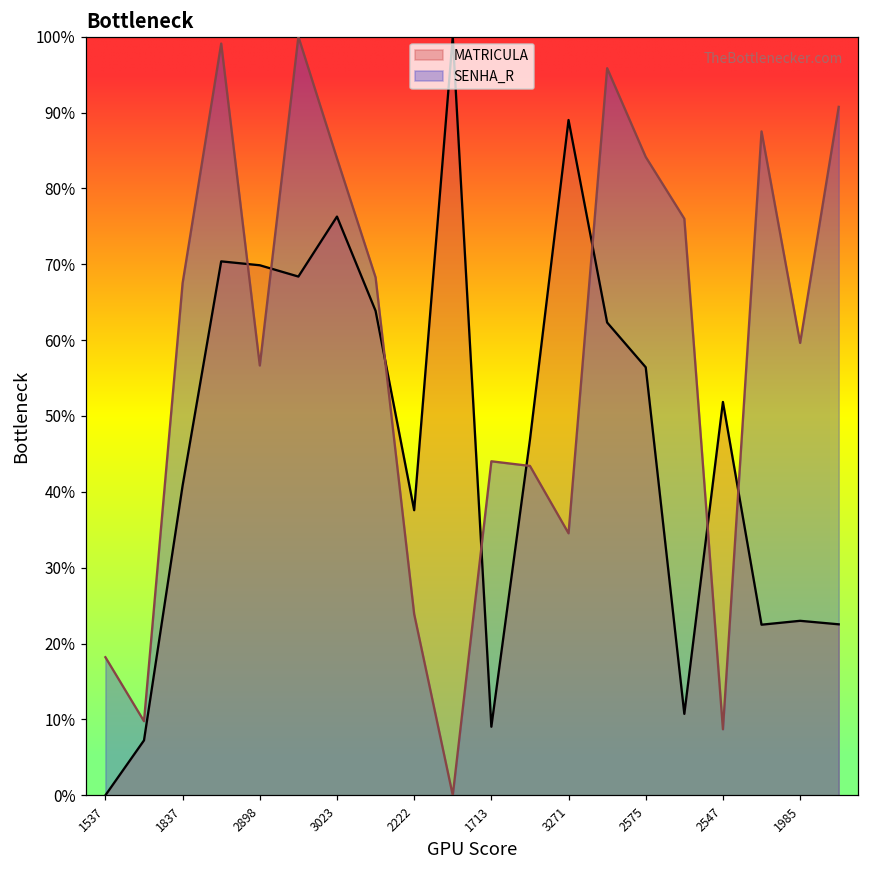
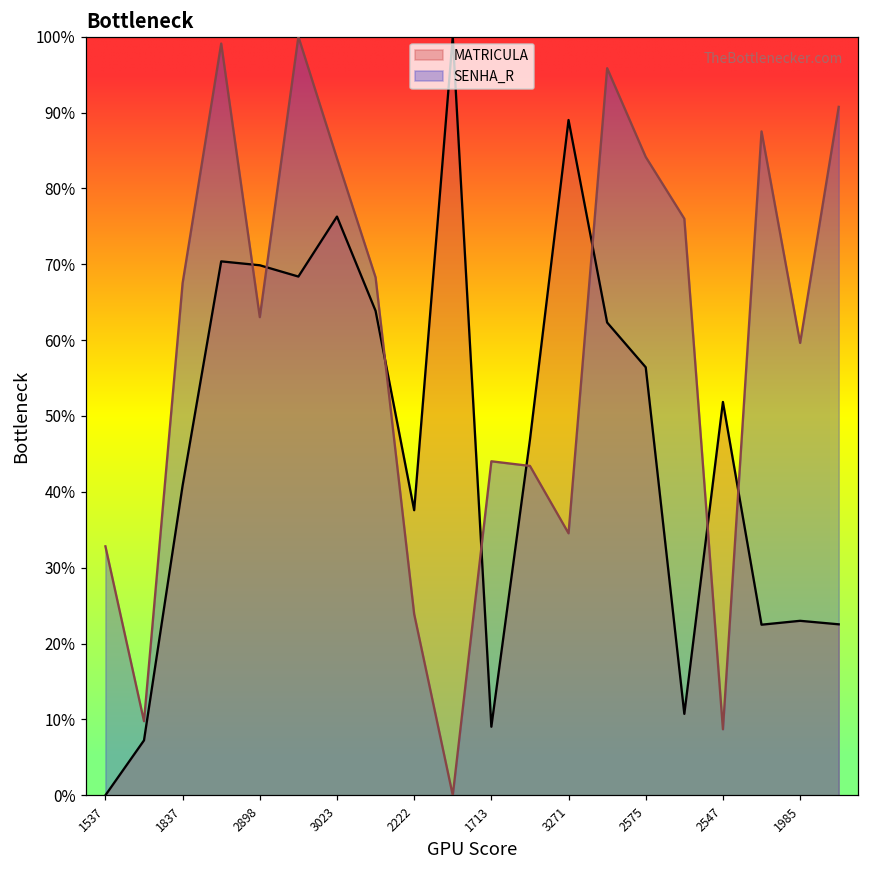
  {
    "MATRICULA": {
      "1537": "0%",
      "1837": "41%",
      "2898": "70%",
      "3023": "76%",
      "2222": "38%",
      "1713": "9%",
      "3271": "89%",
      "2575": "56%",
      "2547": "52%",
      "1985": "23%"
    },
    "SENHA_R": {
-     "1537": "18%",
+     "1537": "33%",
      "1837": "68%",
-     "2898": "57%",
+     "2898": "63%",
      "3023": "84%",
      "2222": "24%",
      "1713": "44%",
      "3271": "35%",
      "2575": "84%",
      "2547": "9%",
      "1985": "60%"
    }
  }
